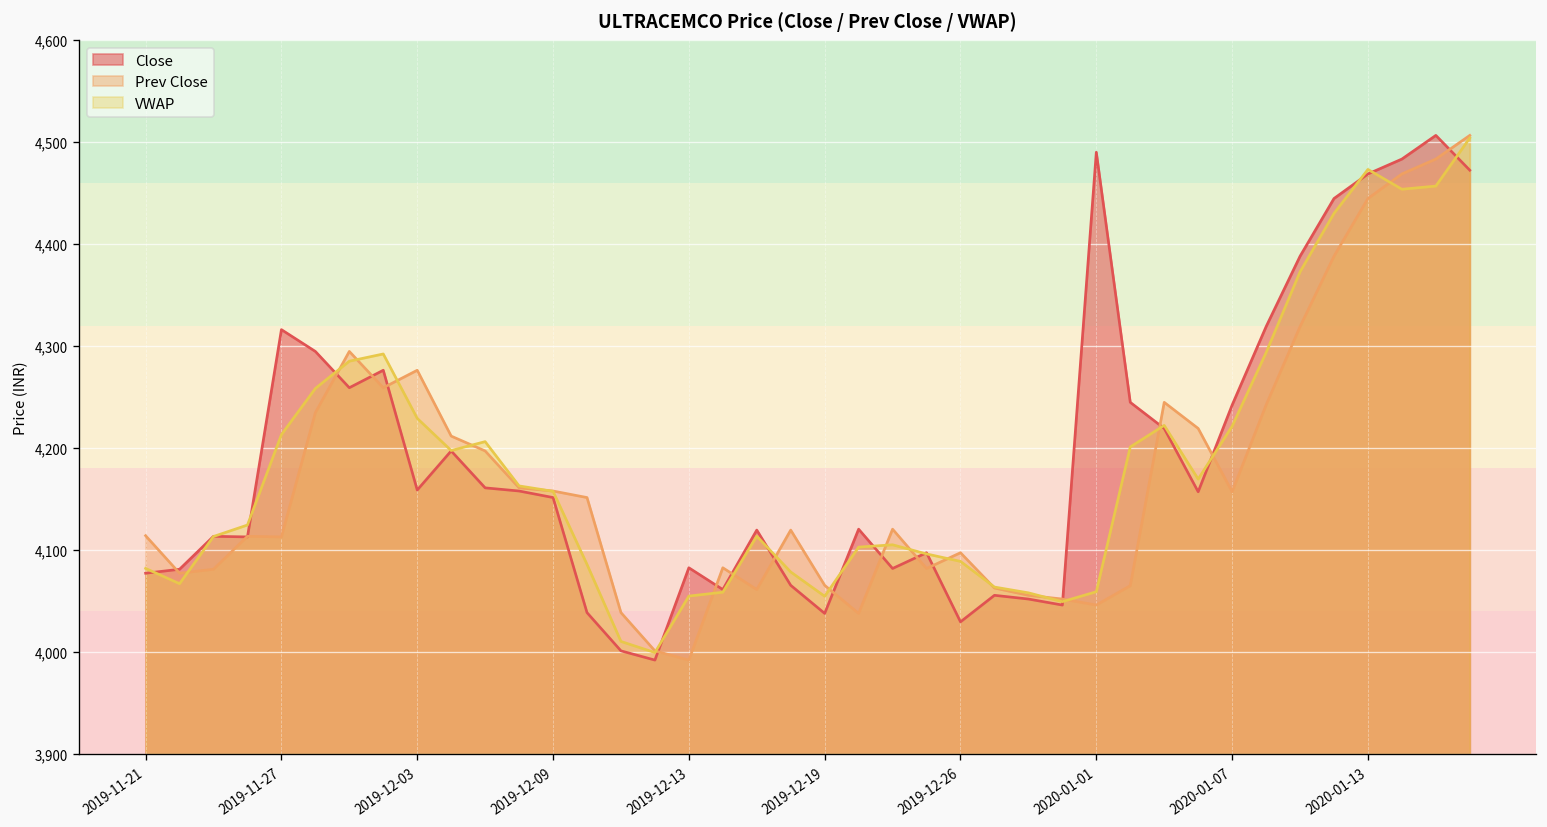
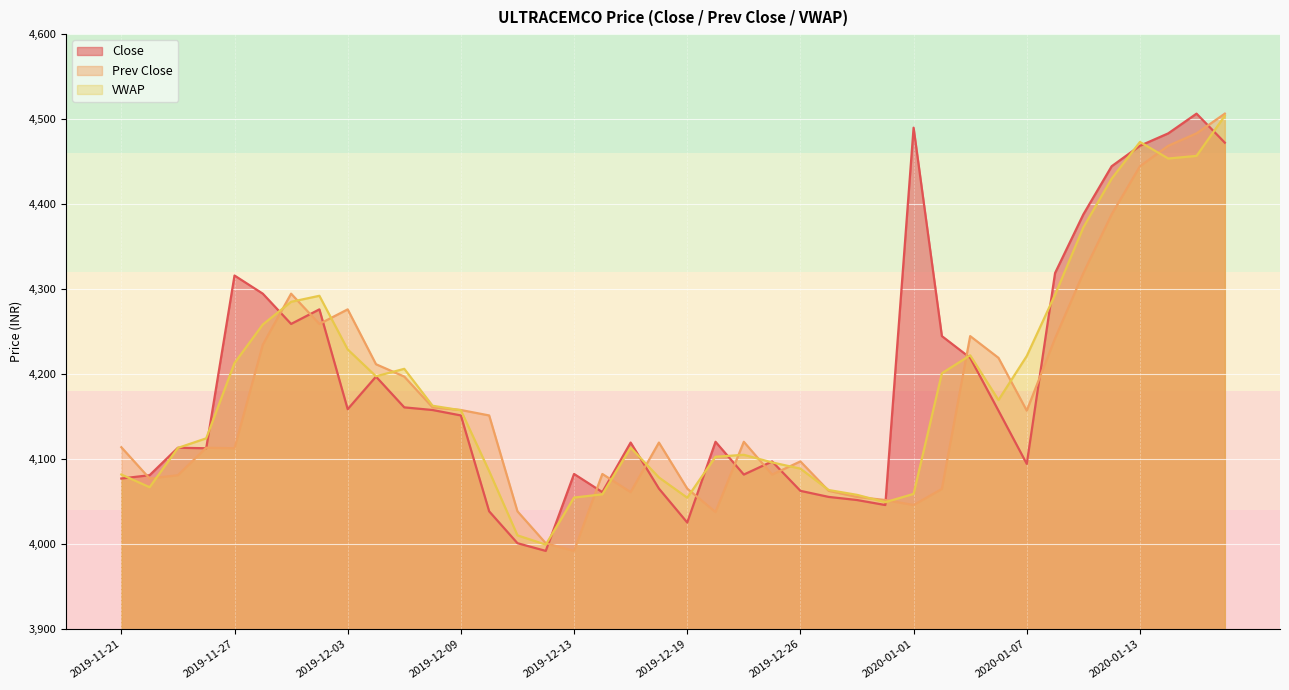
  {
    "Close": {
      "2019-11-21": "4,080",
      "2019-11-27": "4,320",
      "2019-12-03": "4,160",
      "2019-12-09": "4,150",
      "2019-12-13": "4,080",
-     "2019-12-19": "4,040",
-     "2019-12-26": "4,030",
+     "2019-12-19": "4,030",
+     "2019-12-26": "4,060",
      "2020-01-01": "4,490",
-     "2020-01-07": "4,240",
+     "2020-01-07": "4,090",
      "2020-01-13": "4,470"
    }
  }
